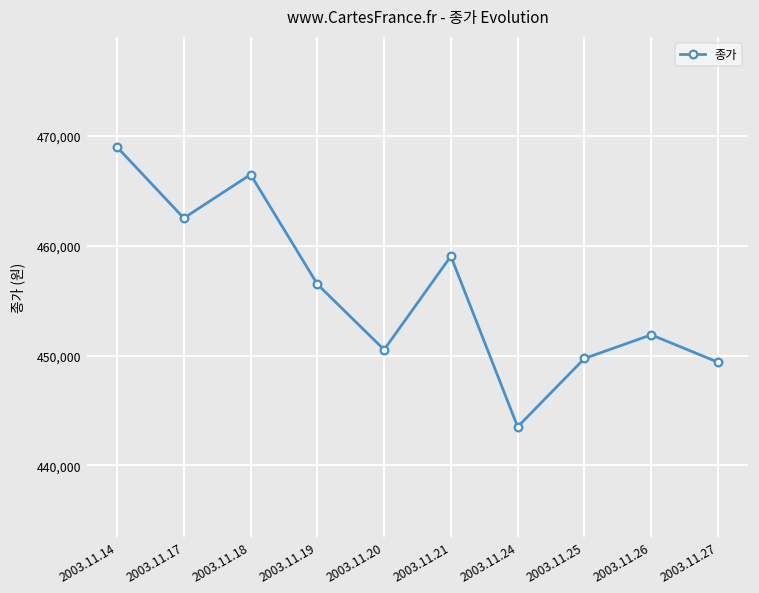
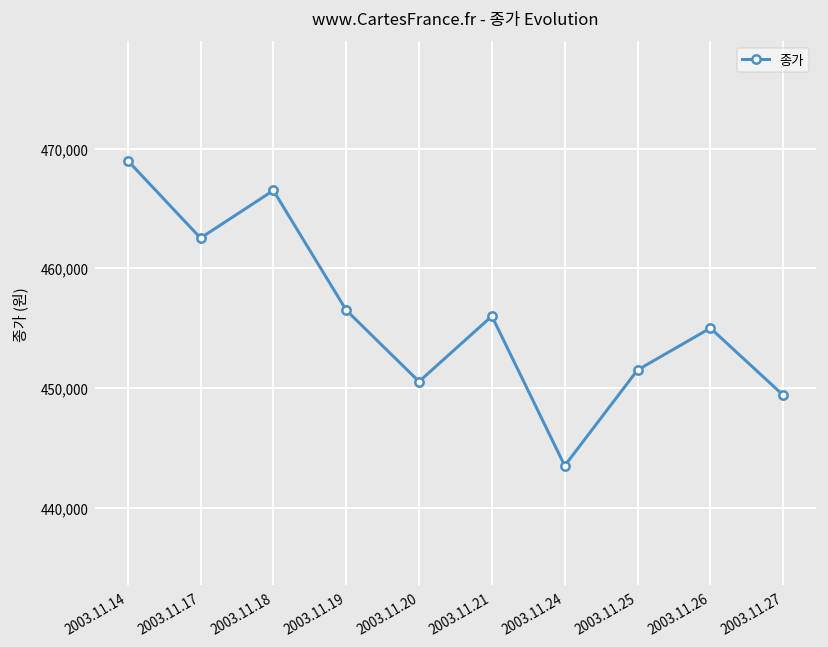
  {
    "2003.11.14": "469,000",
    "2003.11.17": "463,000",
    "2003.11.18": "467,000",
    "2003.11.19": "457,000",
    "2003.11.20": "451,000",
-   "2003.11.21": "459,000",
+   "2003.11.21": "456,000",
    "2003.11.24": "444,000",
-   "2003.11.25": "450,000",
-   "2003.11.26": "452,000",
+   "2003.11.25": "452,000",
+   "2003.11.26": "455,000",
    "2003.11.27": "449,000"
  }
